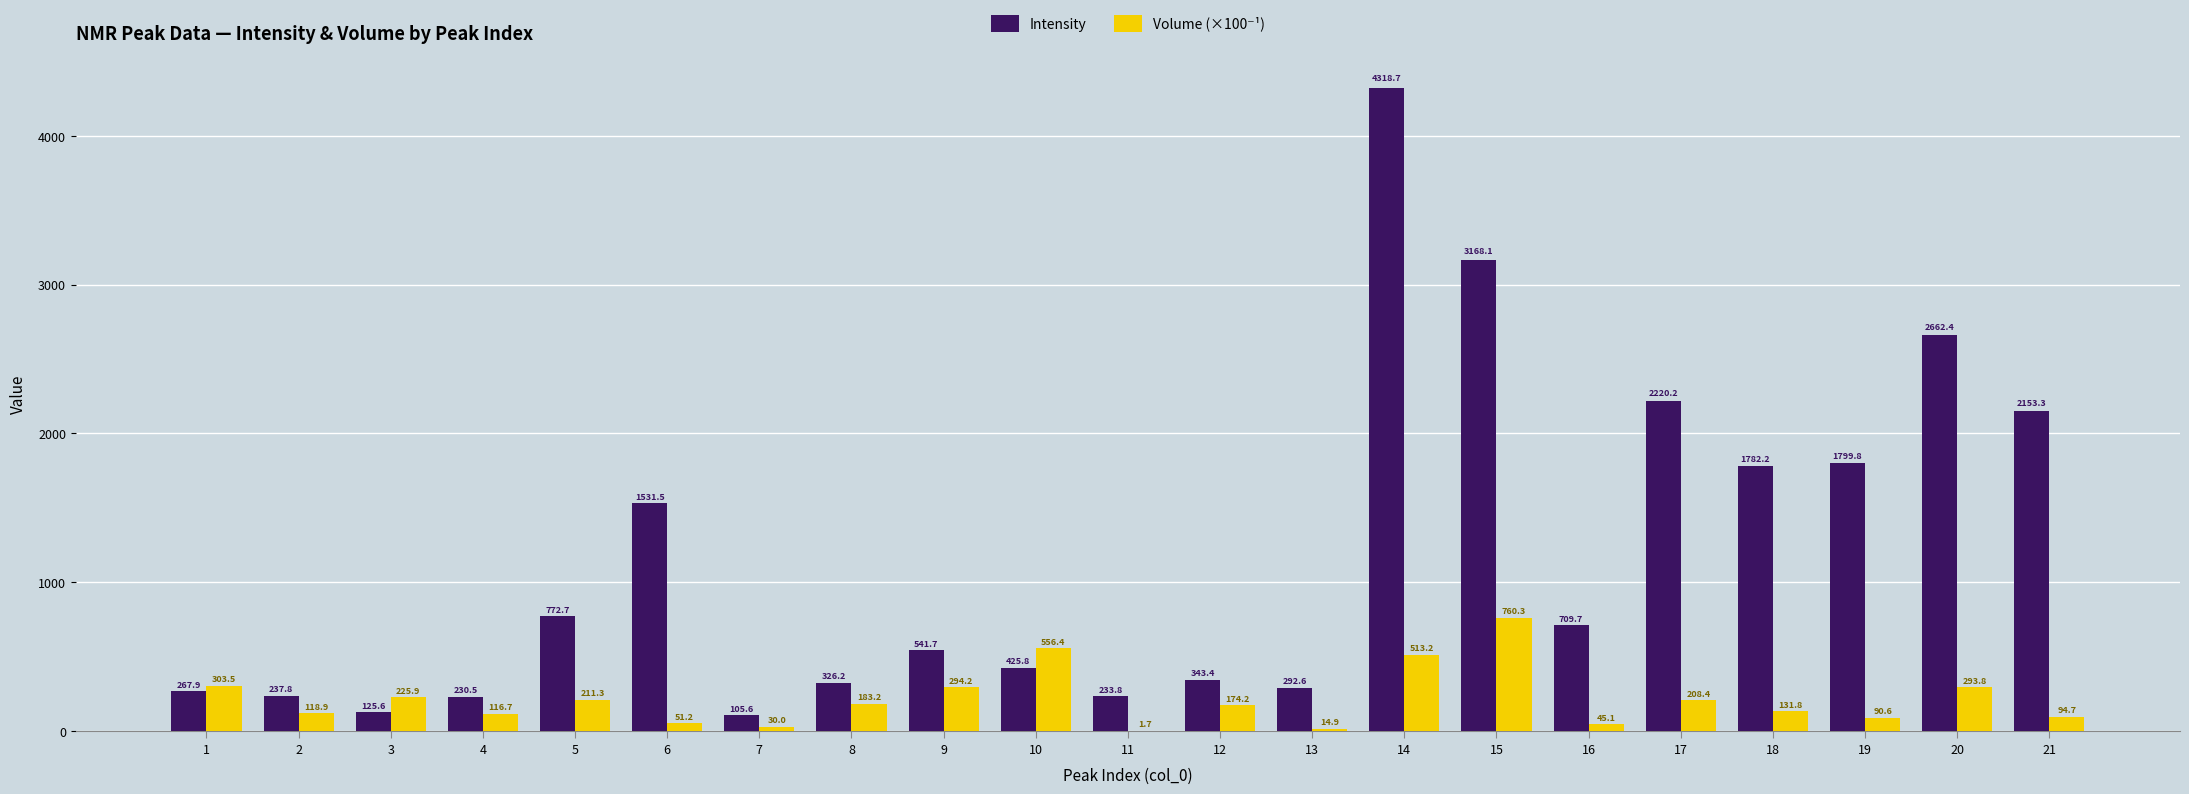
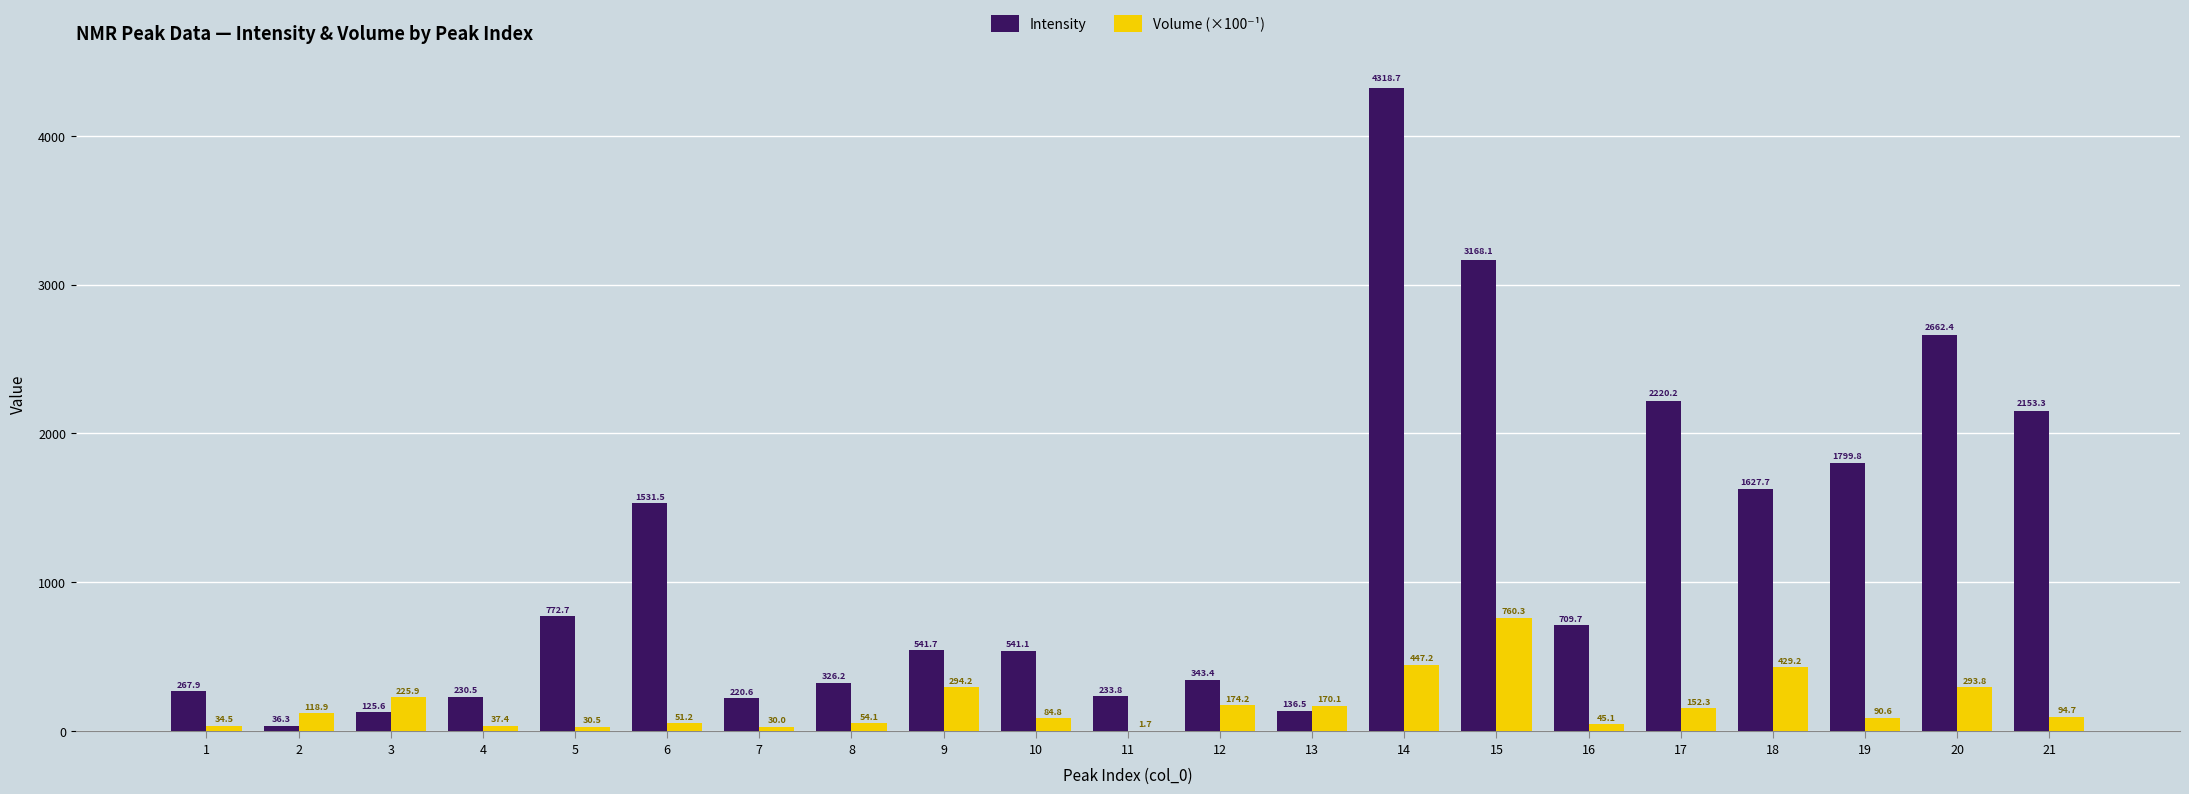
  {
    "Intensity": {
      "1": 267.9,
-     "2": 237.8,
+     "2": 36.3,
      "3": 125.6,
      "4": 230.5,
      "5": 772.7,
      "6": 1531.5,
-     "7": 105.6,
+     "7": 220.6,
      "8": 326.2,
      "9": 541.7,
-     "10": 425.8,
+     "10": 541.1,
      "11": 233.8,
      "12": 343.4,
-     "13": 292.6,
+     "13": 136.5,
      "14": 4318.7,
      "15": 3168.1,
      "16": 709.7,
      "17": 2220.2,
-     "18": 1782.2,
+     "18": 1627.7,
      "19": 1799.8,
      "20": 2662.4,
      "21": 2153.3
    },
    "Volume (×100⁻¹)": {
-     "1": 303.5,
+     "1": 34.5,
      "2": 118.9,
      "3": 225.9,
-     "4": 116.7,
-     "5": 211.3,
+     "4": 37.4,
+     "5": 30.5,
      "6": 51.2,
      "7": 30.0,
-     "8": 183.2,
+     "8": 54.1,
      "9": 294.2,
-     "10": 556.4,
+     "10": 84.8,
      "11": 1.7,
      "12": 174.2,
-     "13": 14.9,
-     "14": 513.2,
+     "13": 170.1,
+     "14": 447.2,
      "15": 760.3,
      "16": 45.1,
-     "17": 208.4,
-     "18": 131.8,
+     "17": 152.3,
+     "18": 429.2,
      "19": 90.6,
      "20": 293.8,
      "21": 94.7
    }
  }
